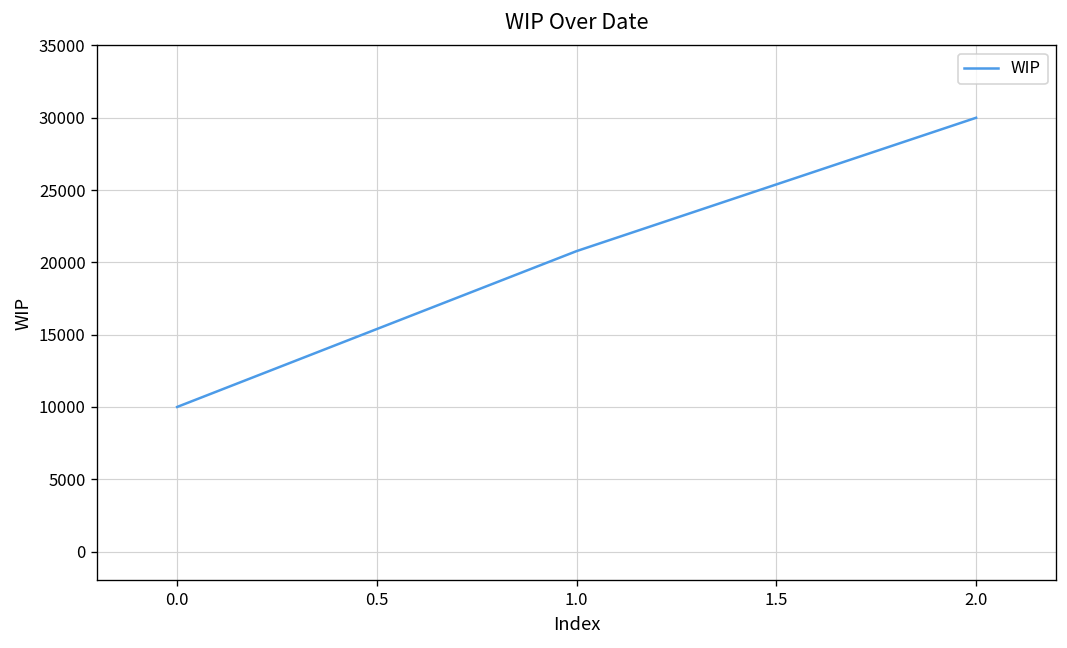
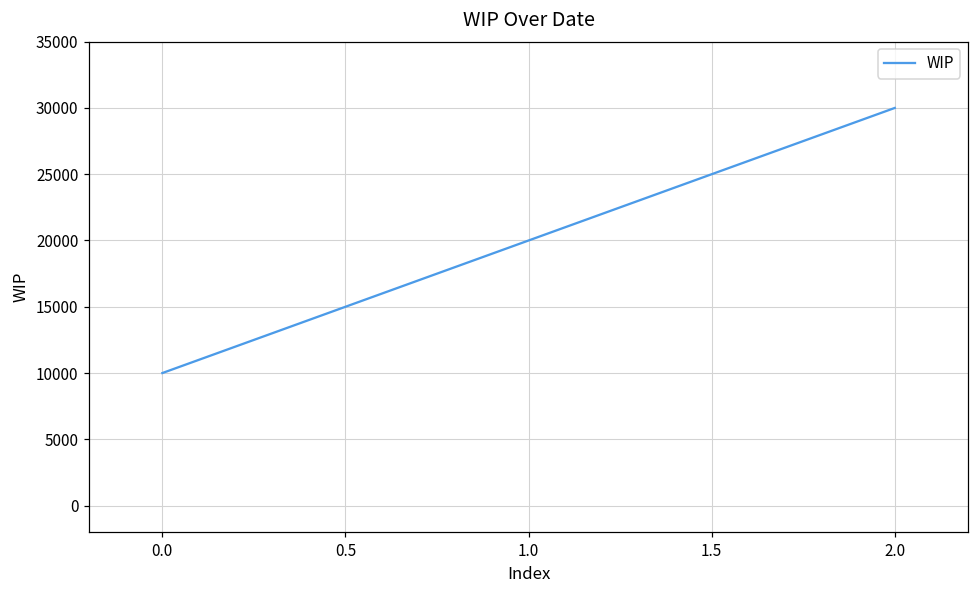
  {
    "0.0": 10000,
-   "1.0": 20800,
+   "1.0": 20000,
    "2.0": 30000
  }
